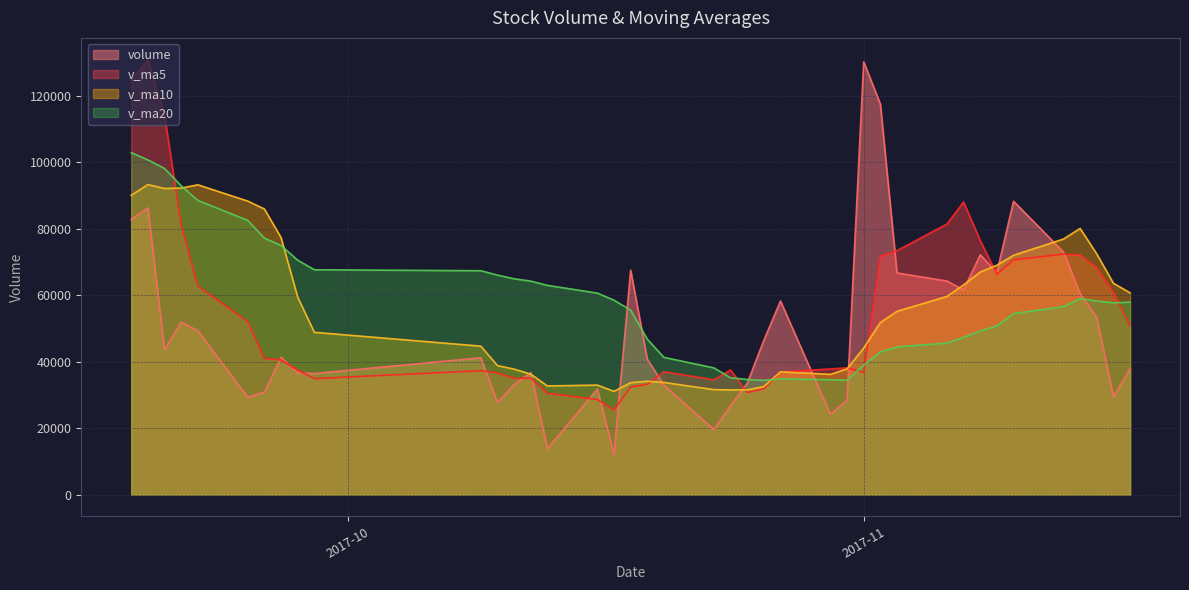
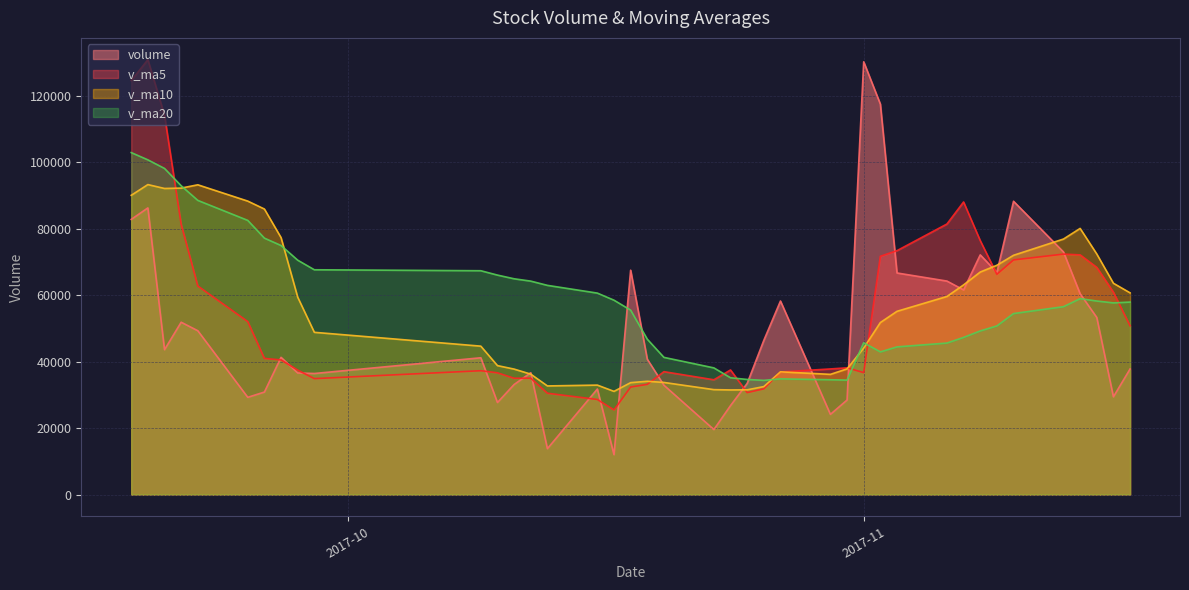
  {
    "volume": {
      "2017-11": 130000
    },
    "v_ma5": {
      "2017-11": 37000
    },
    "v_ma10": {
      "2017-11": 44000
    },
    "v_ma20": {
-     "2017-11": 39000
+     "2017-11": 46000
    }
  }
